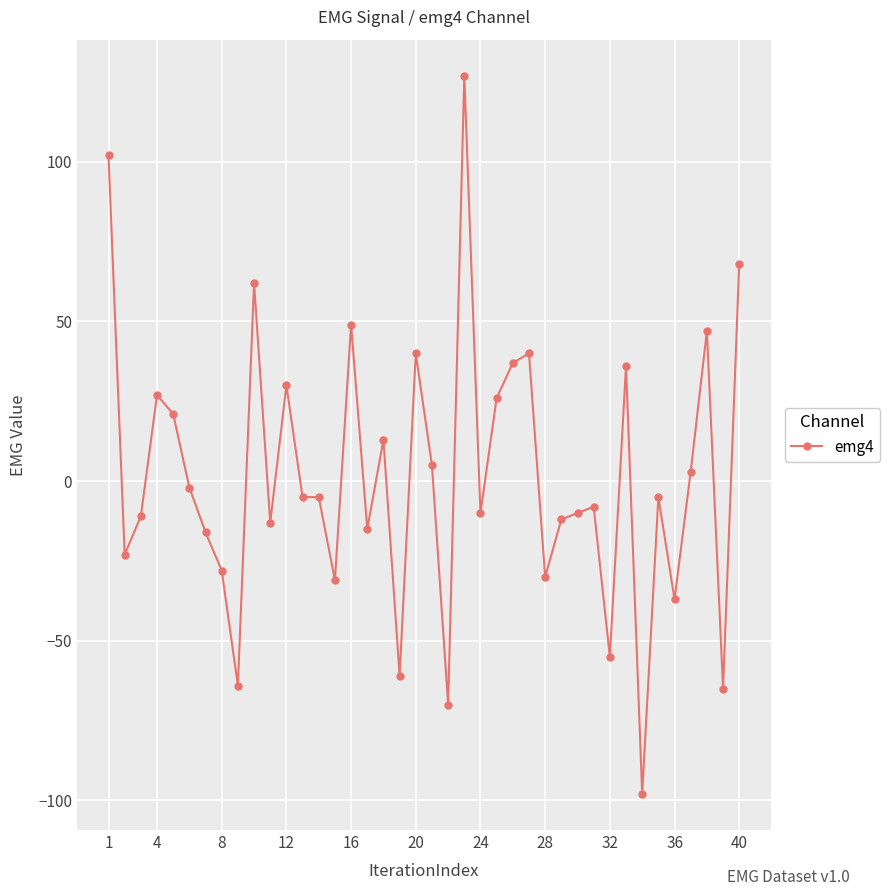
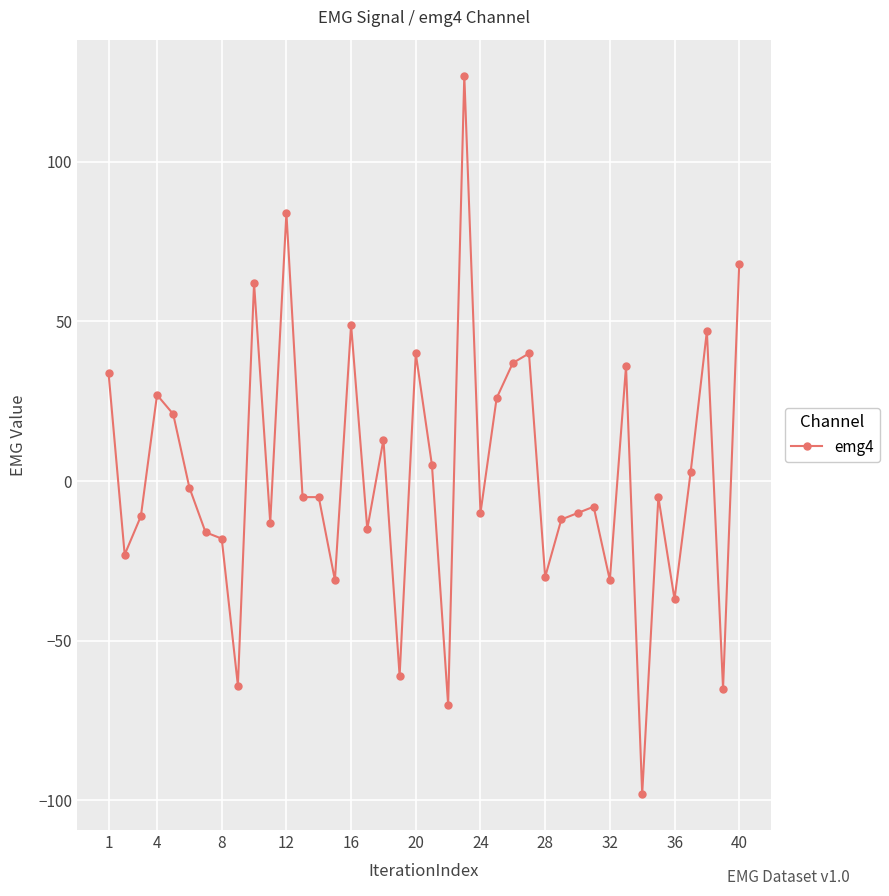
  {
-   "1": 102,
+   "1": 34,
    "4": 27,
-   "8": -28,
-   "12": 30,
+   "8": -18,
+   "12": 84,
    "16": 49,
    "20": 40,
    "24": -10,
    "28": -30,
-   "32": -55,
+   "32": -31,
    "36": -37,
    "40": 68
  }
